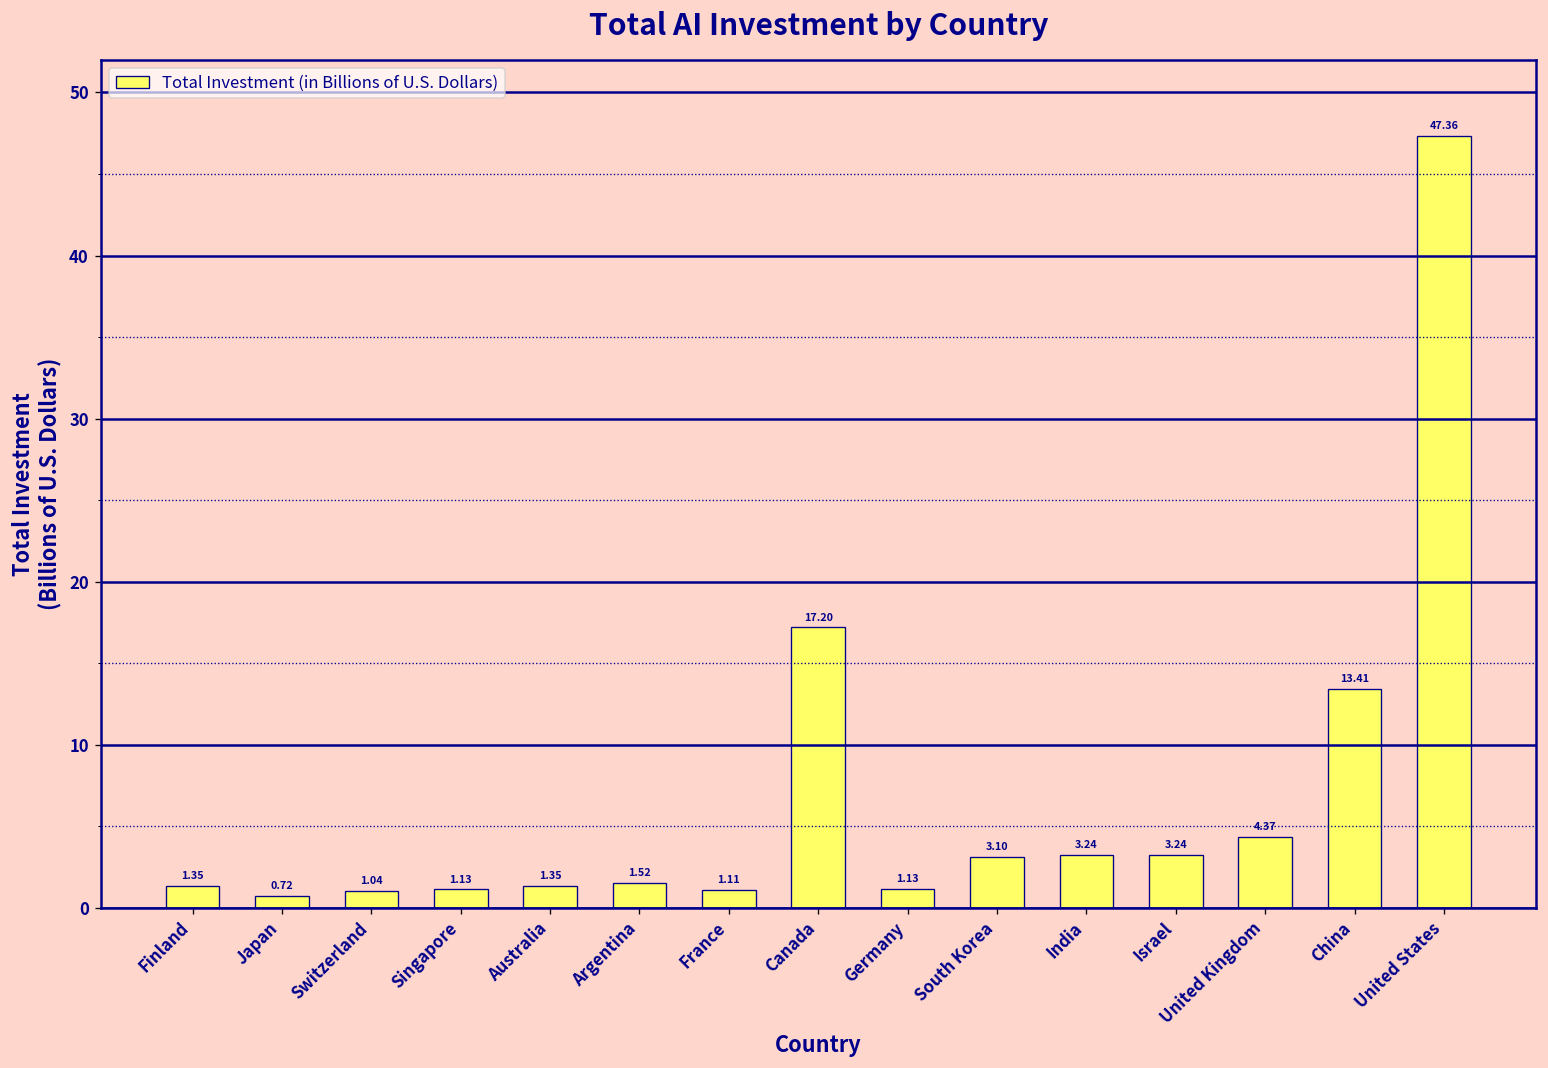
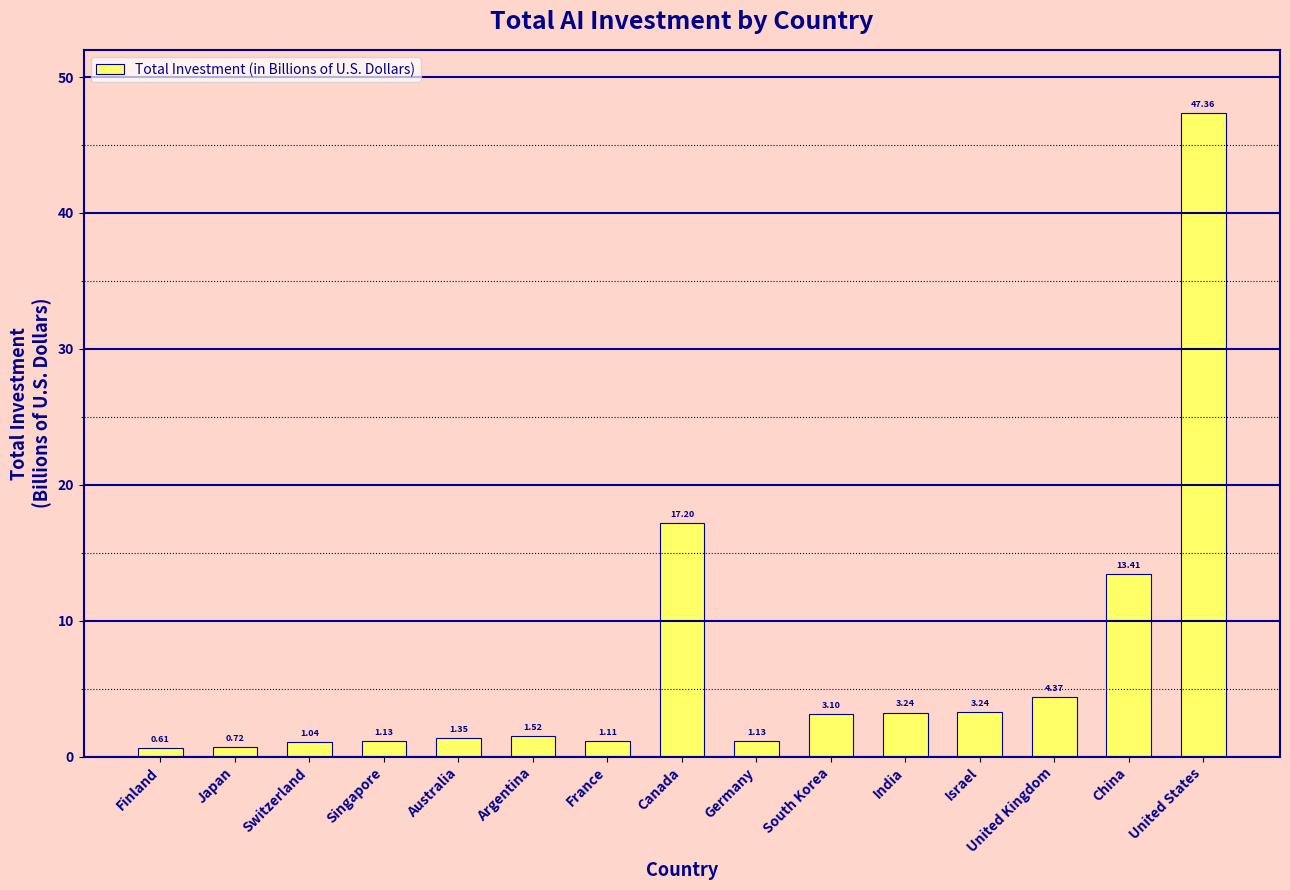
  {
-   "Finland": 1.35,
+   "Finland": 0.61,
    "Japan": 0.72,
    "Switzerland": 1.04,
    "Singapore": 1.13,
    "Australia": 1.35,
    "Argentina": 1.52,
    "France": 1.11,
    "Canada": 17.20,
    "Germany": 1.13,
    "South Korea": 3.10,
    "India": 3.24,
    "Israel": 3.24,
    "United Kingdom": 4.37,
    "China": 13.41,
    "United States": 47.36
  }
